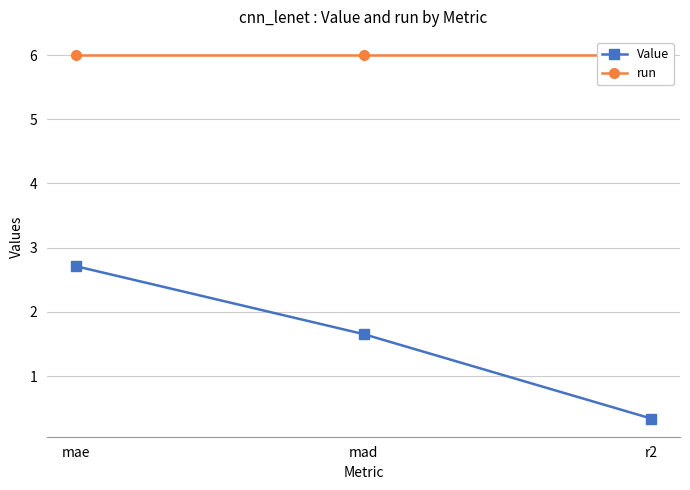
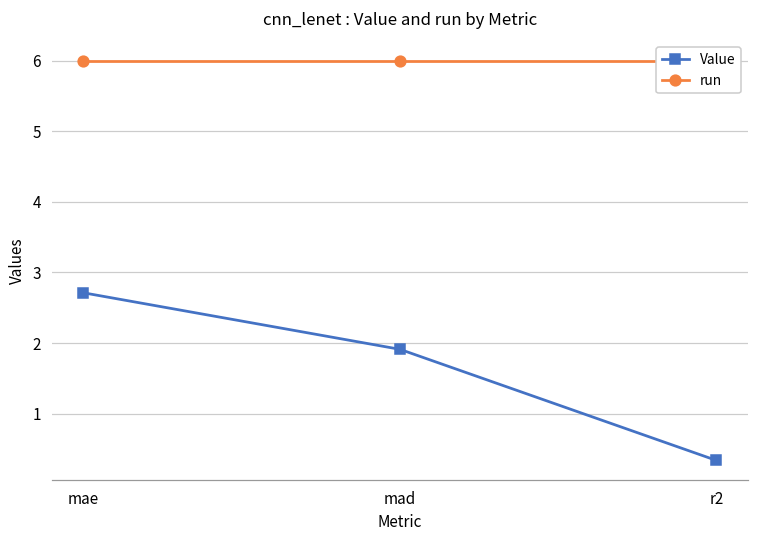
  {
    "Value": {
      "mae": 2.7,
-     "mad": 1.7,
+     "mad": 1.9,
      "r2": 0.3
    },
    "run": {
      "mae": 6.0,
      "mad": 6.0
    }
  }
